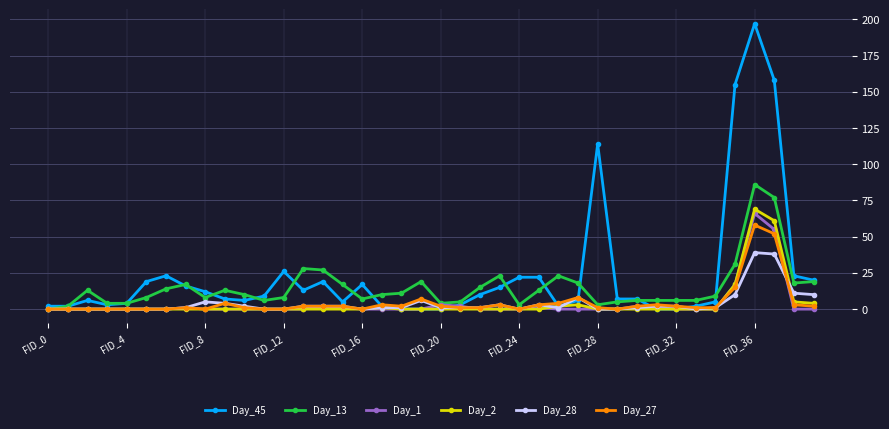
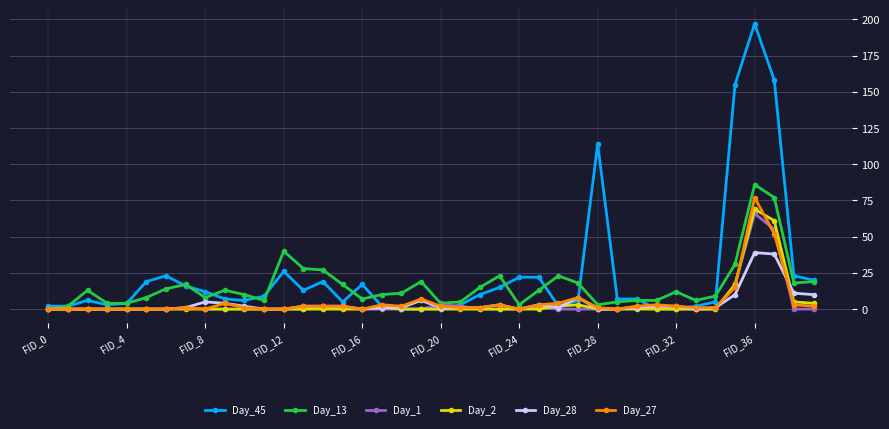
  {
    "Day_45": {
      "FID_0": 2,
      "FID_8": 12,
      "FID_12": 26,
      "FID_16": 17,
      "FID_24": 22,
      "FID_28": 114,
      "FID_36": 197
    },
    "Day_13": {
      "FID_8": 8,
-     "FID_12": 8,
+     "FID_12": 40,
      "FID_16": 7,
      "FID_24": 3,
      "FID_28": 3,
-     "FID_32": 6,
+     "FID_32": 12,
      "FID_36": 86
    },
    "Day_1": {
      "FID_36": 66
    },
    "Day_2": {
      "FID_36": 69
    },
    "Day_28": {
      "FID_8": 5,
      "FID_36": 39
    },
    "Day_27": {
-     "FID_36": 58
+     "FID_36": 77
    }
  }
